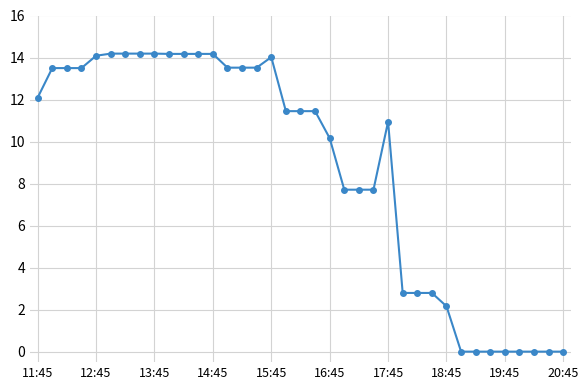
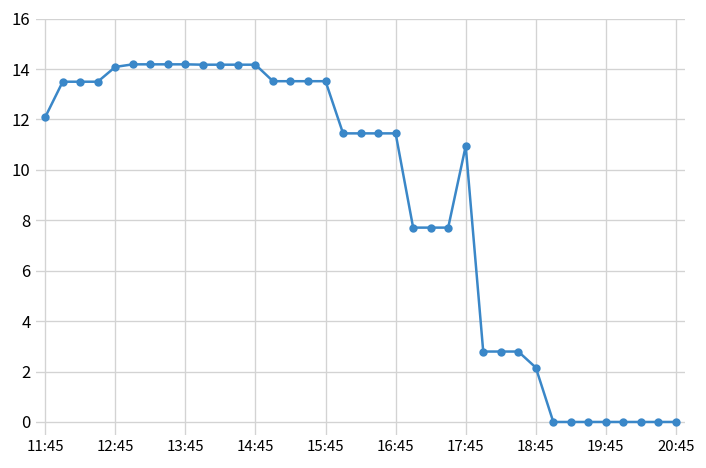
  {
    "11:45": 12.1,
    "12:45": 14.1,
    "13:45": 14.2,
    "14:45": 14.2,
-   "15:45": 14.0,
-   "16:45": 10.2,
+   "15:45": 13.5,
+   "16:45": 11.4,
    "17:45": 10.9,
    "18:45": 2.2,
    "19:45": 0.0,
    "20:45": 0.0
  }
